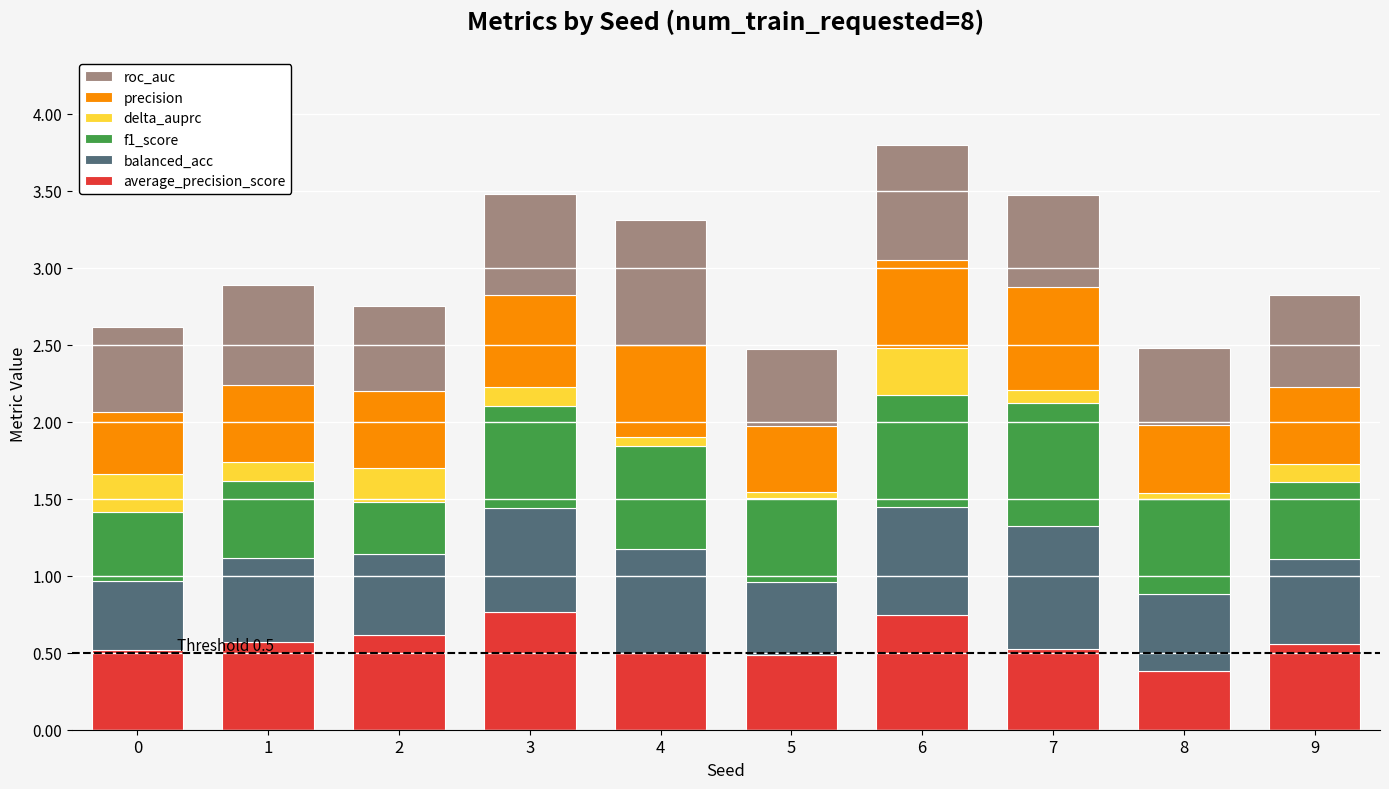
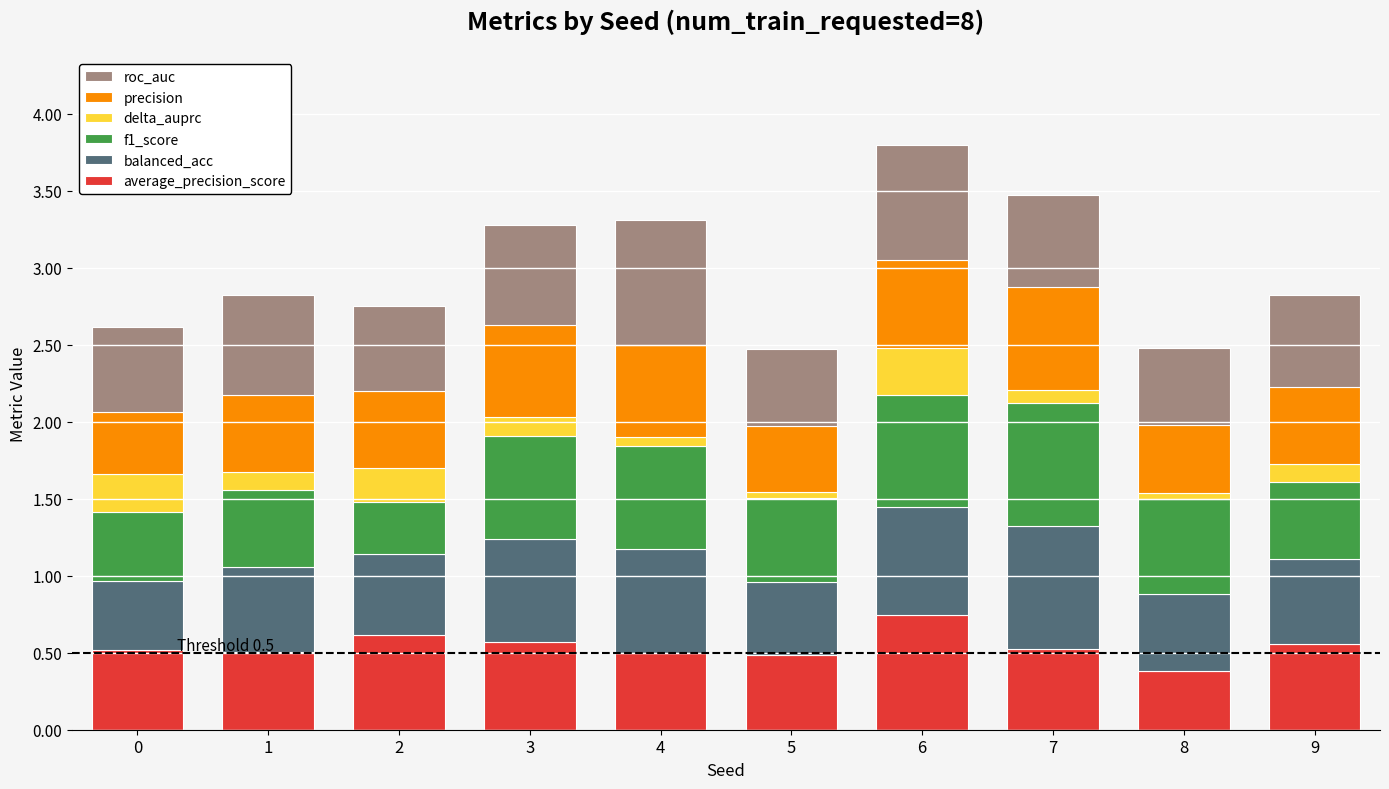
  {
    "average_precision_score": {
      "0": 0.52,
-     "1": 0.57,
+     "1": 0.50,
      "2": 0.62,
-     "3": 0.76,
+     "3": 0.57,
      "4": 0.50,
      "5": 0.48,
      "6": 0.75,
      "7": 0.53,
      "8": 0.38,
      "9": 0.56
    },
    "balanced_acc": {
      "1": 0.5
    },
    "f1_score": {
      "0": 0.44,
      "1": 0.50,
      "2": 0.33,
      "3": 0.67,
      "4": 0.67,
      "5": 0.55,
      "6": 0.73,
      "7": 0.80,
      "8": 0.62,
      "9": 0.50
    },
    "delta_auprc": {
      "0": 0.25,
      "1": 0.12,
      "2": 0.23,
      "3": 0.12,
      "4": 0.06,
      "5": 0.04,
      "6": 0.30,
      "7": 0.08,
      "8": 0.04,
      "9": 0.12
    },
    "precision": {
      "0": 0.40,
      "1": 0.50,
      "2": 0.50,
      "3": 0.60,
      "4": 0.60,
      "5": 0.43,
      "6": 0.57,
      "7": 0.67,
      "8": 0.44,
      "9": 0.50
    },
    "roc_auc": {
      "0": 0.55,
      "1": 0.65,
      "2": 0.55,
      "3": 0.65,
      "4": 0.81,
      "5": 0.50,
      "6": 0.75,
      "7": 0.60,
      "8": 0.50,
      "9": 0.60
    }
  }
